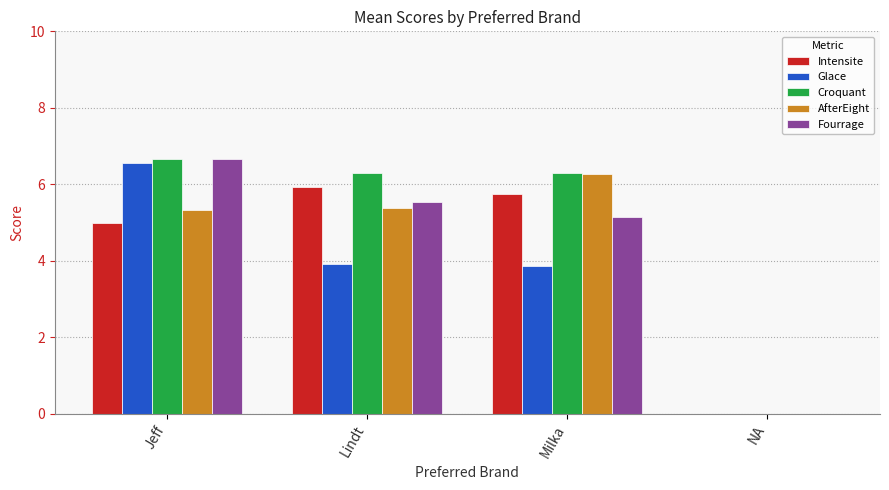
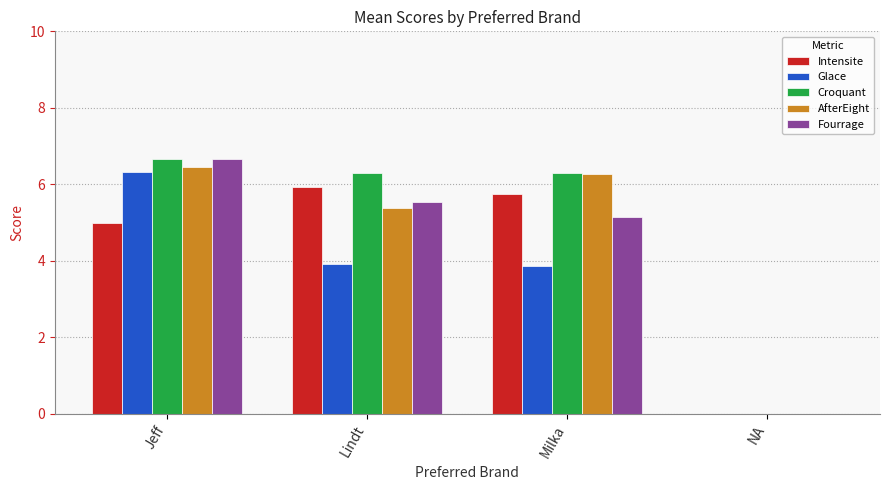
  {
    "Intensite": {
      "Jeff": 5.0,
      "Lindt": 5.9,
      "Milka": 5.7,
      "NA": 0.0
    },
    "Glace": {
-     "Jeff": 6.6,
+     "Jeff": 6.3,
      "Lindt": 3.9,
      "Milka": 3.9,
      "NA": 0.0
    },
    "Croquant": {
      "Jeff": 6.7,
      "Lindt": 6.3,
      "Milka": 6.3,
      "NA": 0.0
    },
    "AfterEight": {
-     "Jeff": 5.3,
+     "Jeff": 6.5,
      "Lindt": 5.4,
      "Milka": 6.3,
      "NA": 0.0
    },
    "Fourrage": {
      "Jeff": 6.7,
      "Lindt": 5.5,
      "Milka": 5.1,
      "NA": 0.0
    }
  }
